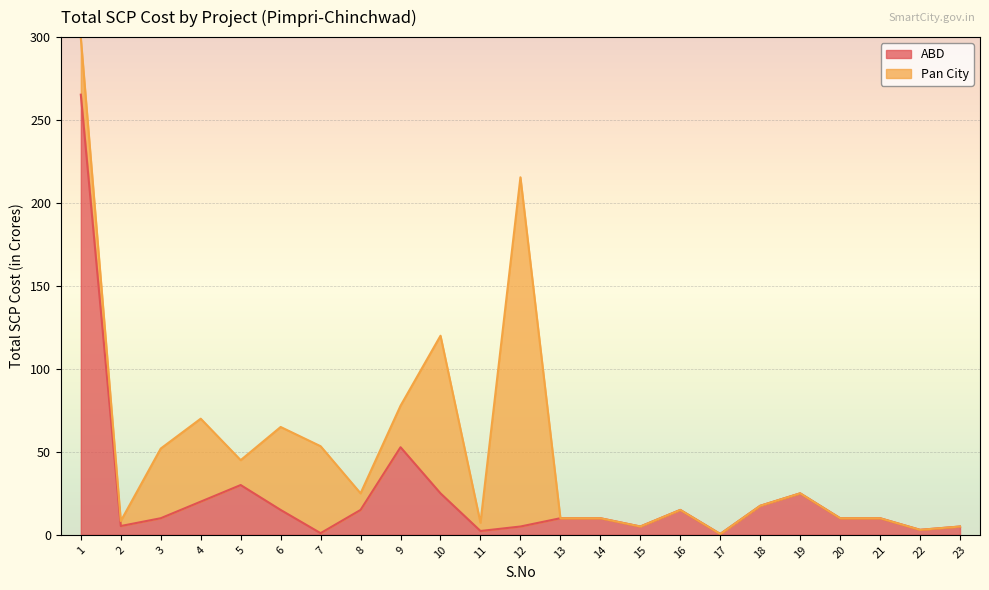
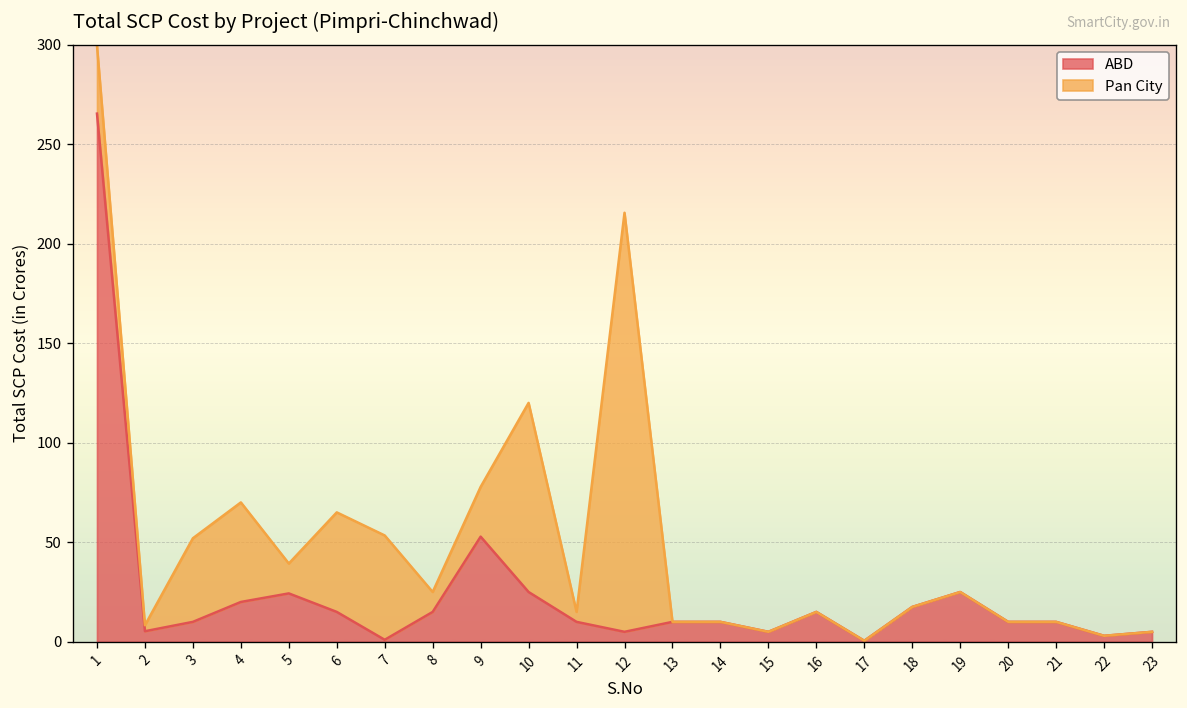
  {
    "ABD": {
      "1": 265,
      "2": 5,
      "3": 10,
      "4": 20,
-     "5": 30,
+     "5": 24,
      "6": 15,
      "7": 1,
      "8": 15,
      "9": 53,
      "10": 25,
-     "11": 2,
+     "11": 10,
      "12": 5
    },
    "Pan City": {
      "1": 34,
      "2": 3,
      "3": 42,
      "4": 50,
      "5": 15,
      "6": 50,
      "7": 52,
      "8": 10,
      "9": 25,
      "10": 95,
      "11": 5,
      "12": 211
    }
  }
